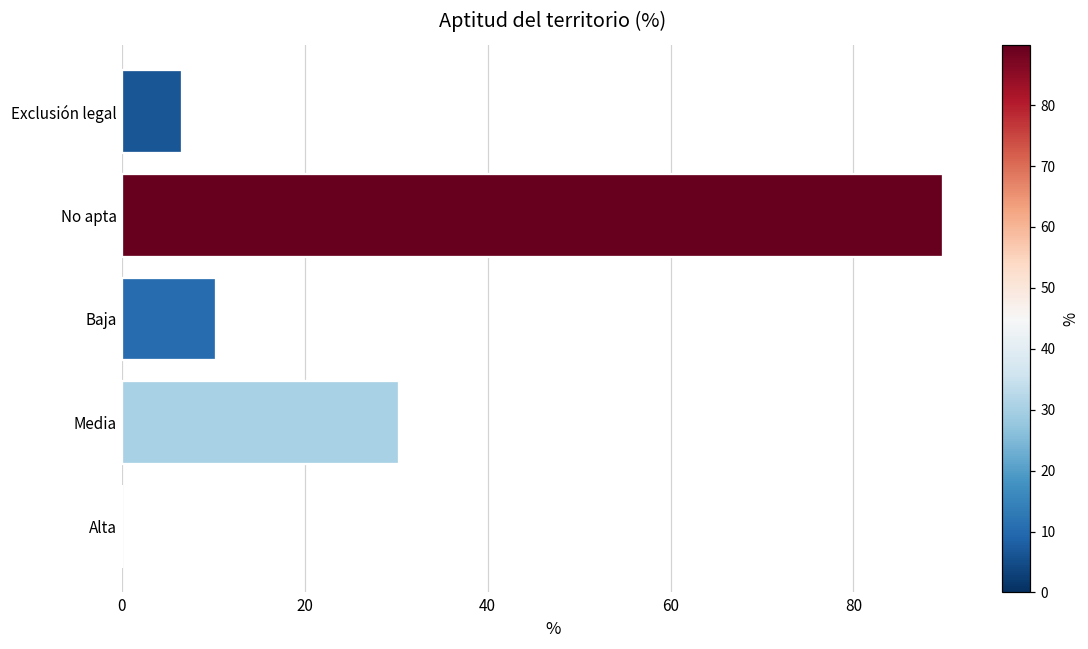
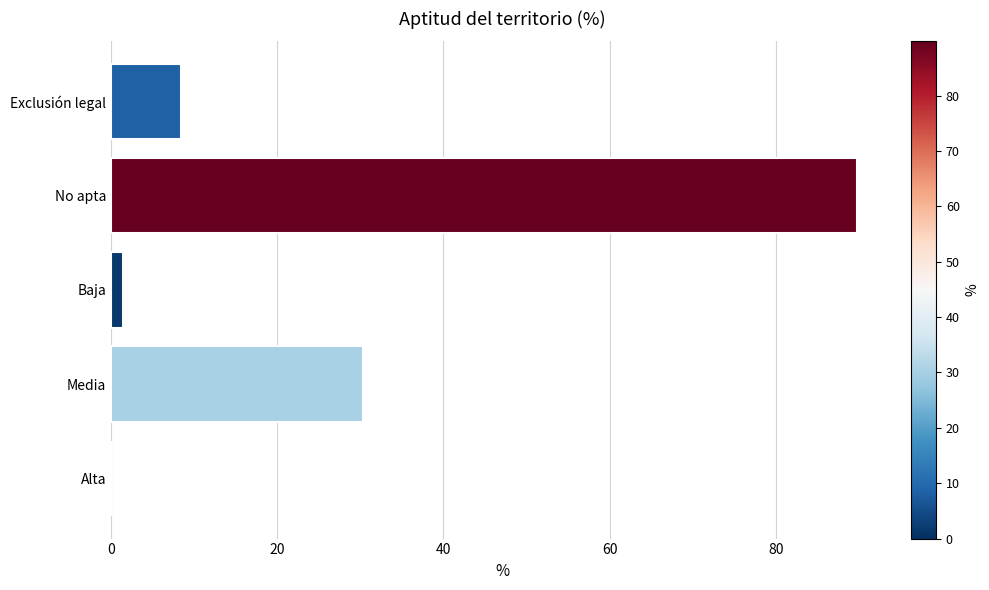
  {
-   "Exclusión legal": 7,
+   "Exclusión legal": 8,
    "No apta": 90,
-   "Baja": 10,
+   "Baja": 2,
    "Media": 30,
    "Alta": 0
  }
